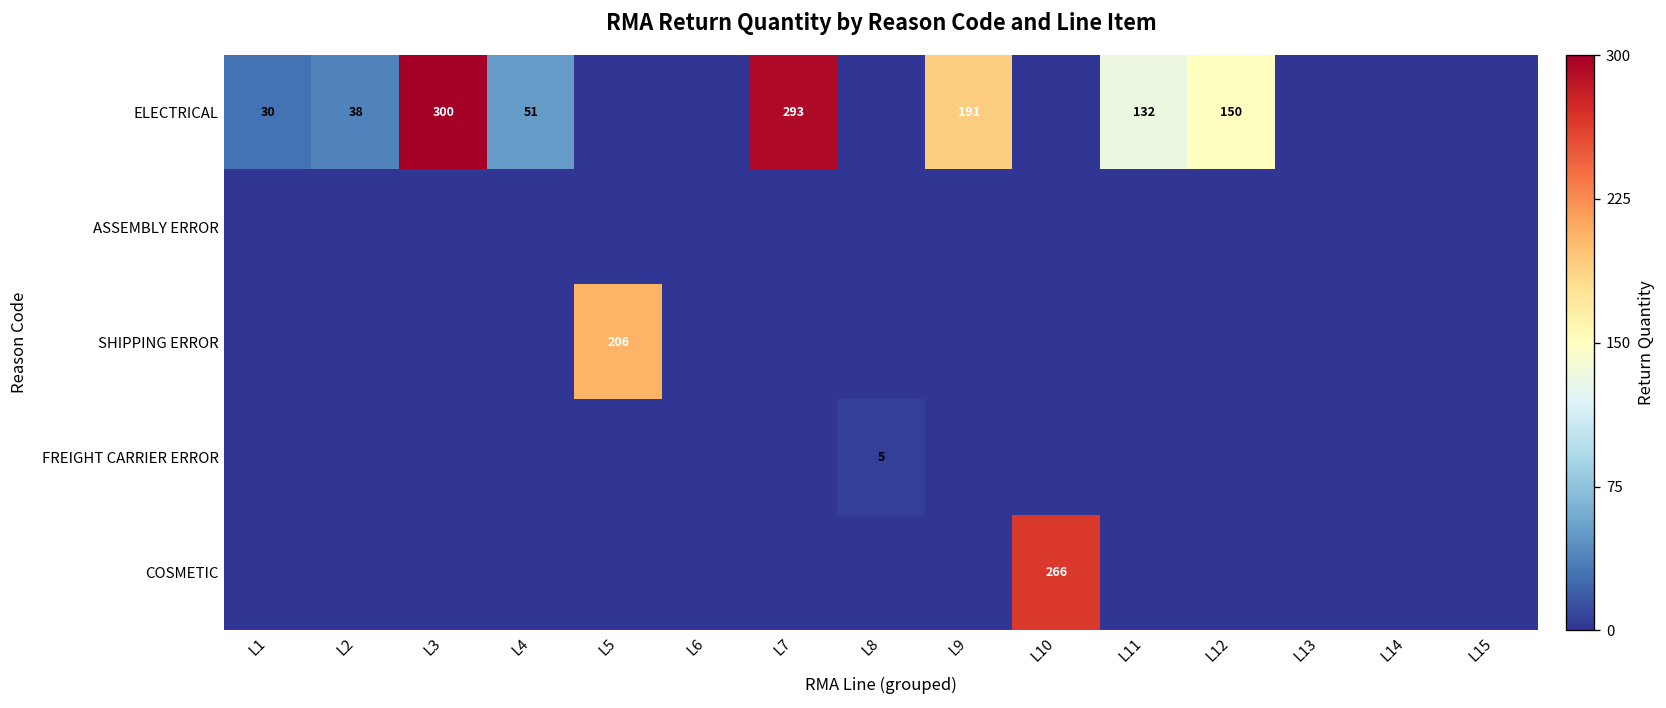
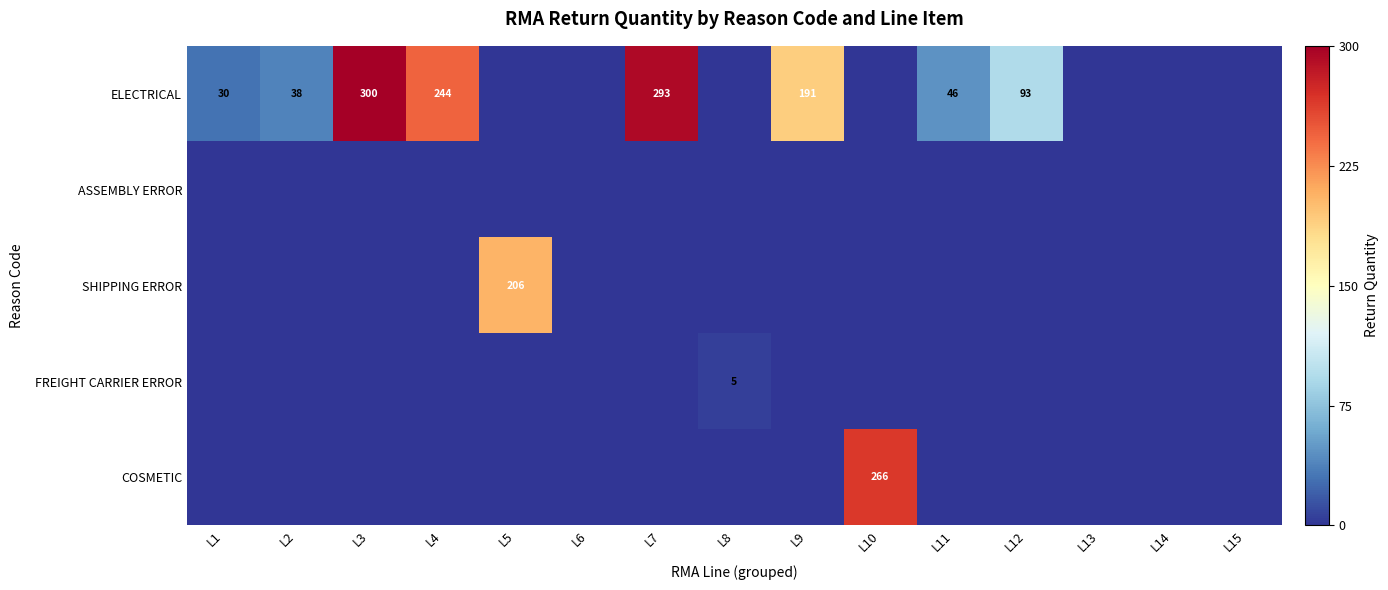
  {
    "ELECTRICAL": {
      "L1": 30,
      "L2": 38,
      "L3": 300,
-     "L4": 51,
+     "L4": 244,
      "L7": 293,
      "L9": 191,
-     "L11": 132,
-     "L12": 150
+     "L11": 46,
+     "L12": 93
    },
    "SHIPPING ERROR": {
      "L5": 206
    },
    "FREIGHT CARRIER ERROR": {
      "L8": 5
    },
    "COSMETIC": {
      "L10": 266
    }
  }
